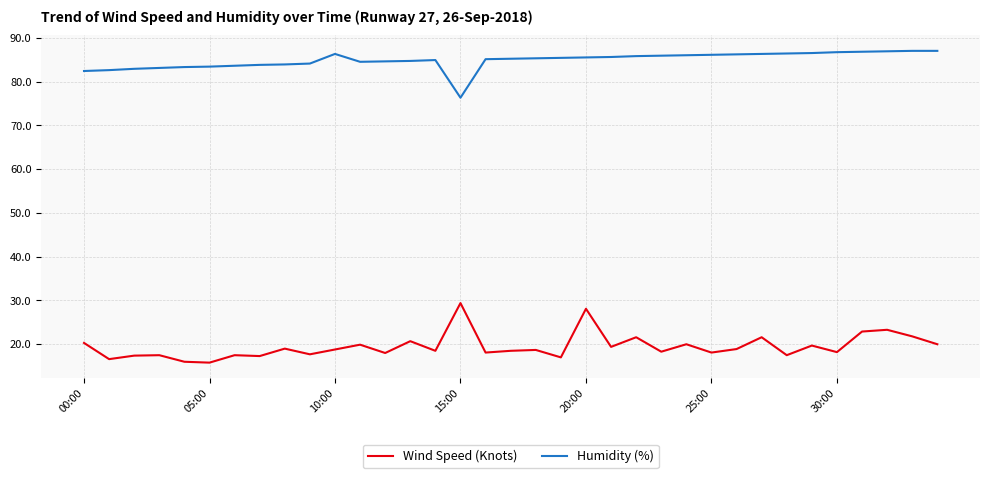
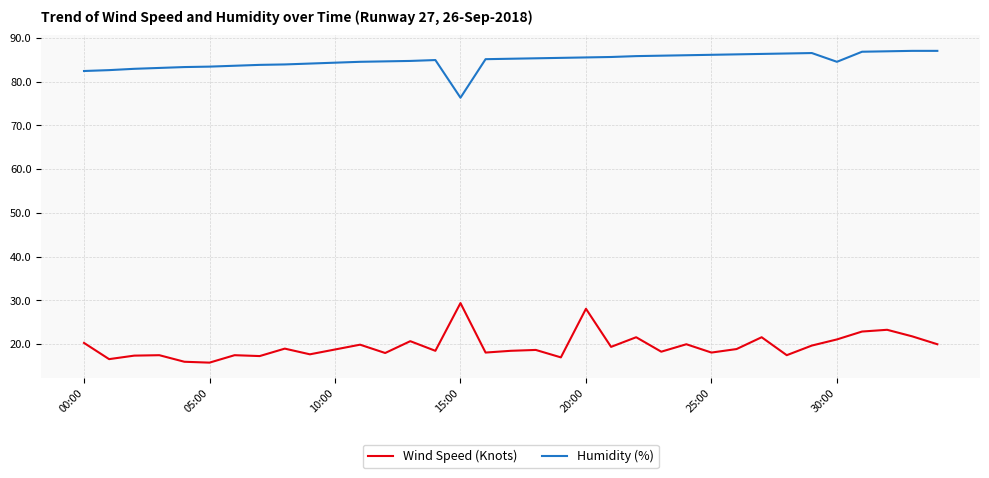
  {
    "Wind Speed (Knots)": {
      "00:00": 20,
      "05:00": 16,
      "10:00": 19,
      "15:00": 29,
      "20:00": 28,
      "25:00": 18,
-     "30:00": 18
+     "30:00": 21
    },
    "Humidity (%)": {
      "00:00": 82,
      "05:00": 83,
-     "10:00": 86,
+     "10:00": 84,
      "15:00": 76,
      "20:00": 86,
      "25:00": 86,
-     "30:00": 87
+     "30:00": 85
    }
  }
